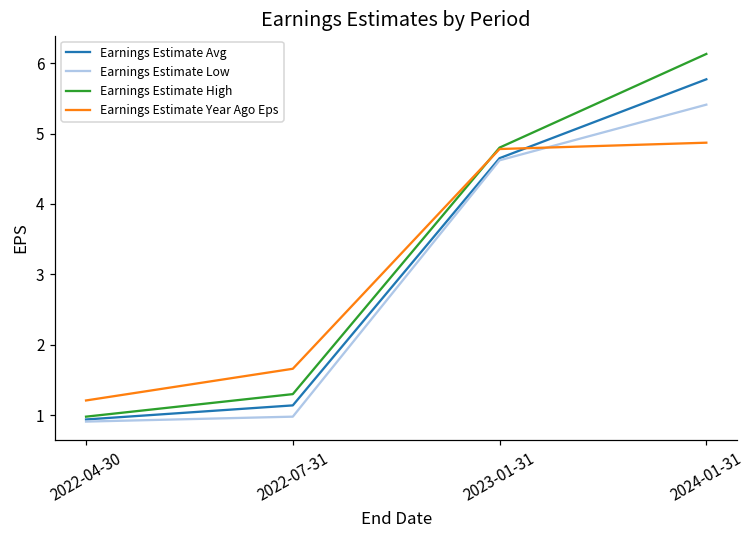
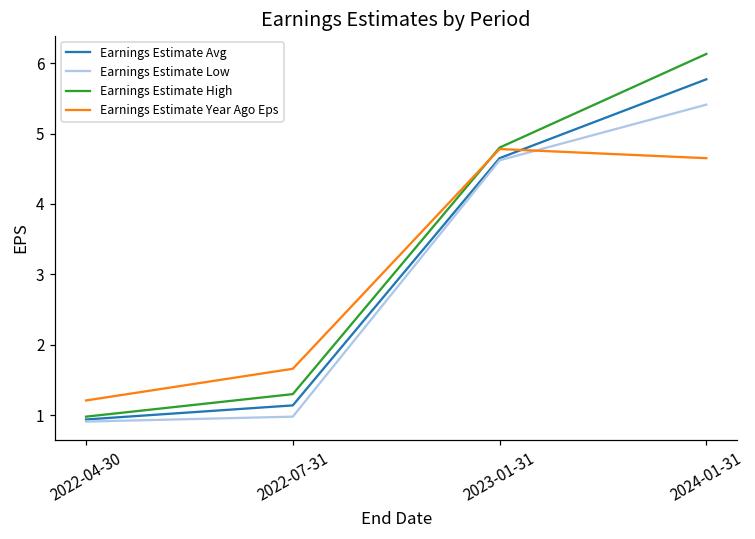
  {
    "Earnings Estimate Avg": {
      "2022-07-31": 1.1,
      "2024-01-31": 5.8
    },
    "Earnings Estimate Low": {
      "2022-07-31": 1.0,
      "2024-01-31": 5.4
    },
    "Earnings Estimate High": {
      "2022-07-31": 1.3,
      "2024-01-31": 6.1
    },
    "Earnings Estimate Year Ago Eps": {
      "2022-04-30": 1.2,
      "2022-07-31": 1.7,
-     "2024-01-31": 4.9
+     "2024-01-31": 4.7
    }
  }
